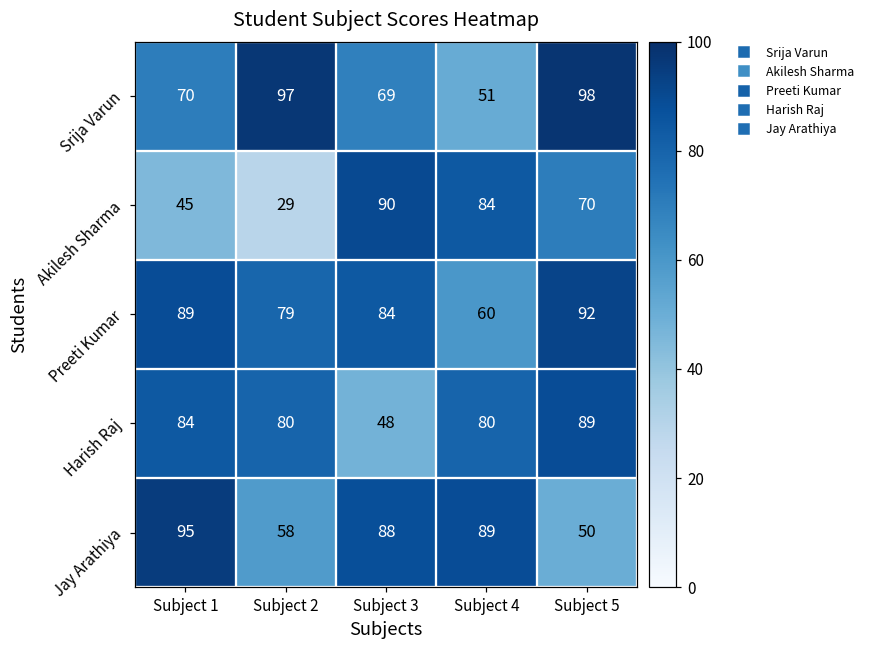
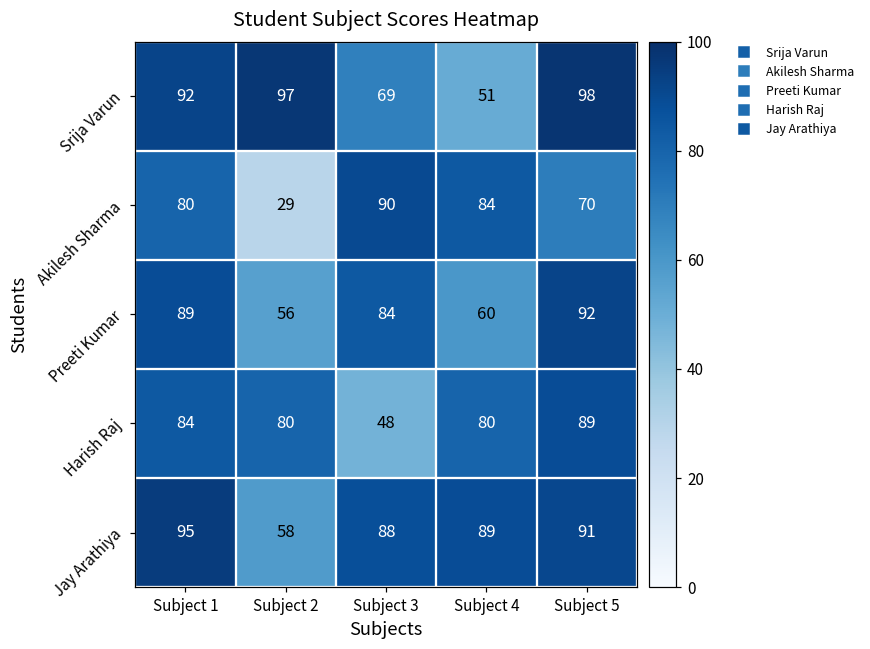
  {
    "Srija Varun": {
-     "Subject 1": 70,
+     "Subject 1": 92,
      "Subject 2": 97,
      "Subject 3": 69,
      "Subject 4": 51,
      "Subject 5": 98
    },
    "Akilesh Sharma": {
-     "Subject 1": 45,
+     "Subject 1": 80,
      "Subject 2": 29,
      "Subject 3": 90,
      "Subject 4": 84,
      "Subject 5": 70
    },
    "Preeti Kumar": {
      "Subject 1": 89,
-     "Subject 2": 79,
+     "Subject 2": 56,
      "Subject 3": 84,
      "Subject 4": 60,
      "Subject 5": 92
    },
    "Harish Raj": {
      "Subject 1": 84,
      "Subject 2": 80,
      "Subject 3": 48,
      "Subject 4": 80,
      "Subject 5": 89
    },
    "Jay Arathiya": {
      "Subject 1": 95,
      "Subject 2": 58,
      "Subject 3": 88,
      "Subject 4": 89,
-     "Subject 5": 50
+     "Subject 5": 91
    }
  }
